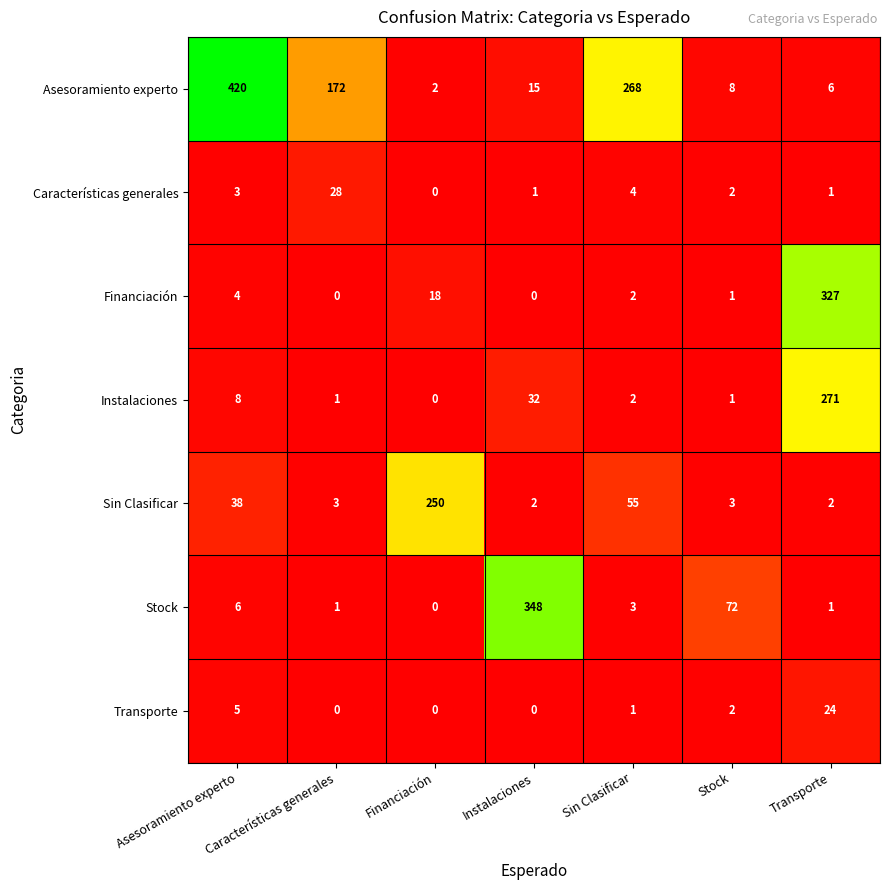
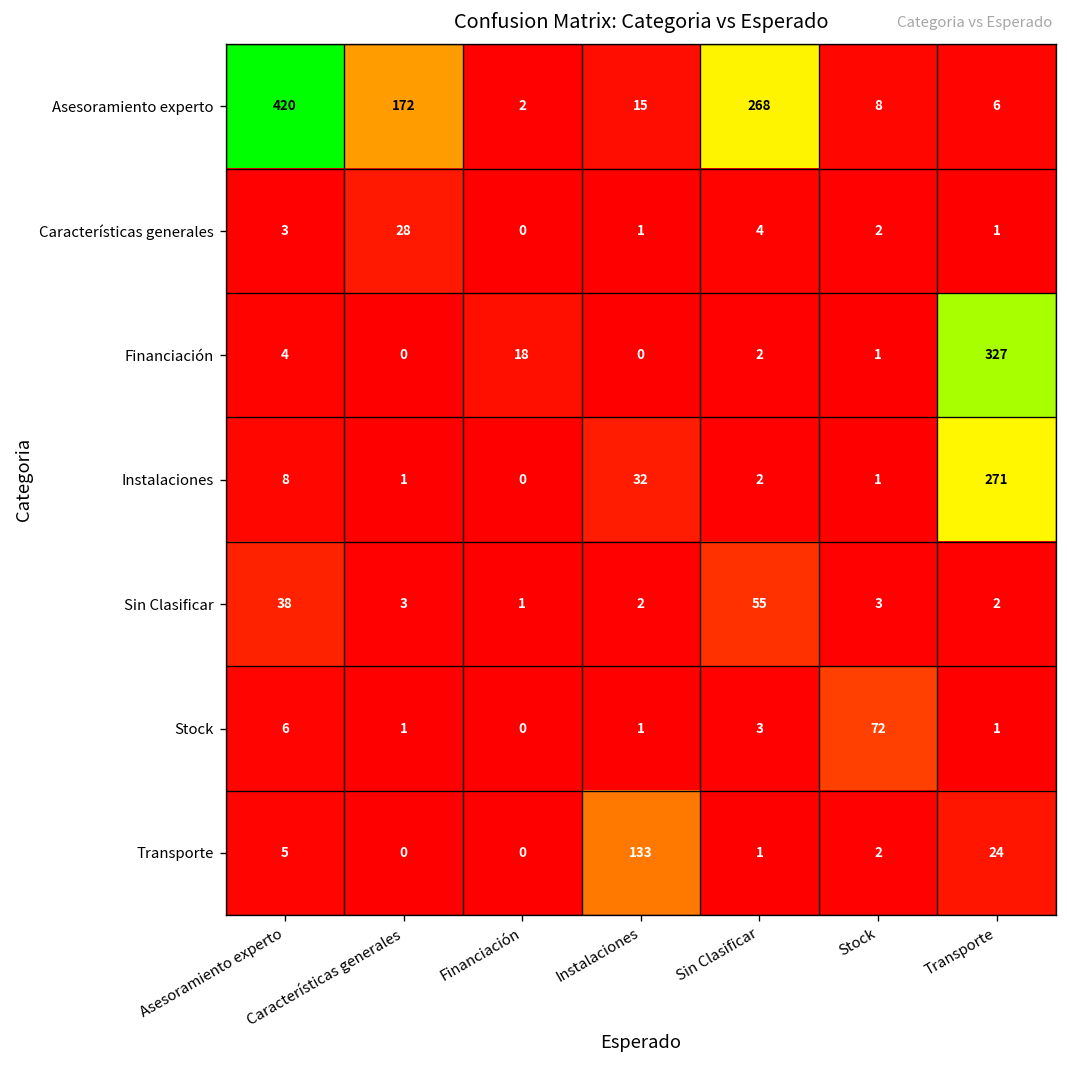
  {
    "Asesoramiento experto": {
      "Asesoramiento experto": 420,
      "Características generales": 172,
      "Financiación": 2,
      "Instalaciones": 15,
      "Sin Clasificar": 268,
      "Stock": 8,
      "Transporte": 6
    },
    "Características generales": {
      "Asesoramiento experto": 3,
      "Características generales": 28,
      "Financiación": 0,
      "Instalaciones": 1,
      "Sin Clasificar": 4,
      "Stock": 2,
      "Transporte": 1
    },
    "Financiación": {
      "Asesoramiento experto": 4,
      "Características generales": 0,
      "Financiación": 18,
      "Instalaciones": 0,
      "Sin Clasificar": 2,
      "Stock": 1,
      "Transporte": 327
    },
    "Instalaciones": {
      "Asesoramiento experto": 8,
      "Características generales": 1,
      "Financiación": 0,
      "Instalaciones": 32,
      "Sin Clasificar": 2,
      "Stock": 1,
      "Transporte": 271
    },
    "Sin Clasificar": {
      "Asesoramiento experto": 38,
      "Características generales": 3,
-     "Financiación": 250,
+     "Financiación": 1,
      "Instalaciones": 2,
      "Sin Clasificar": 55,
      "Stock": 3,
      "Transporte": 2
    },
    "Stock": {
      "Asesoramiento experto": 6,
      "Características generales": 1,
      "Financiación": 0,
-     "Instalaciones": 348,
+     "Instalaciones": 1,
      "Sin Clasificar": 3,
      "Stock": 72,
      "Transporte": 1
    },
    "Transporte": {
      "Asesoramiento experto": 5,
      "Características generales": 0,
      "Financiación": 0,
-     "Instalaciones": 0,
+     "Instalaciones": 133,
      "Sin Clasificar": 1,
      "Stock": 2,
      "Transporte": 24
    }
  }
